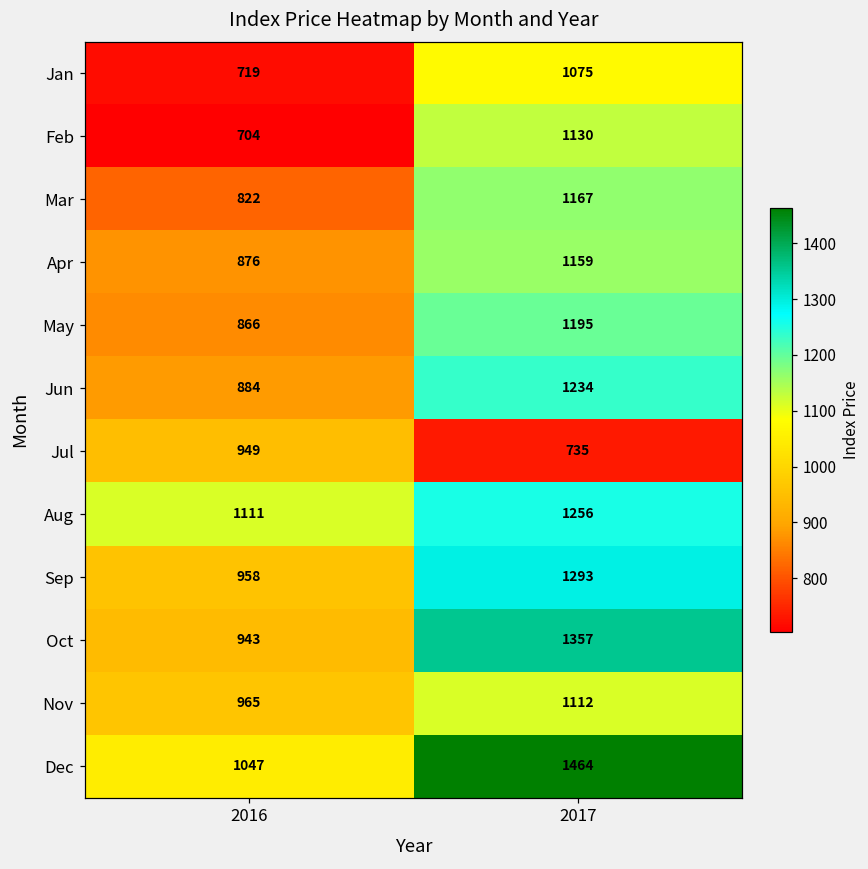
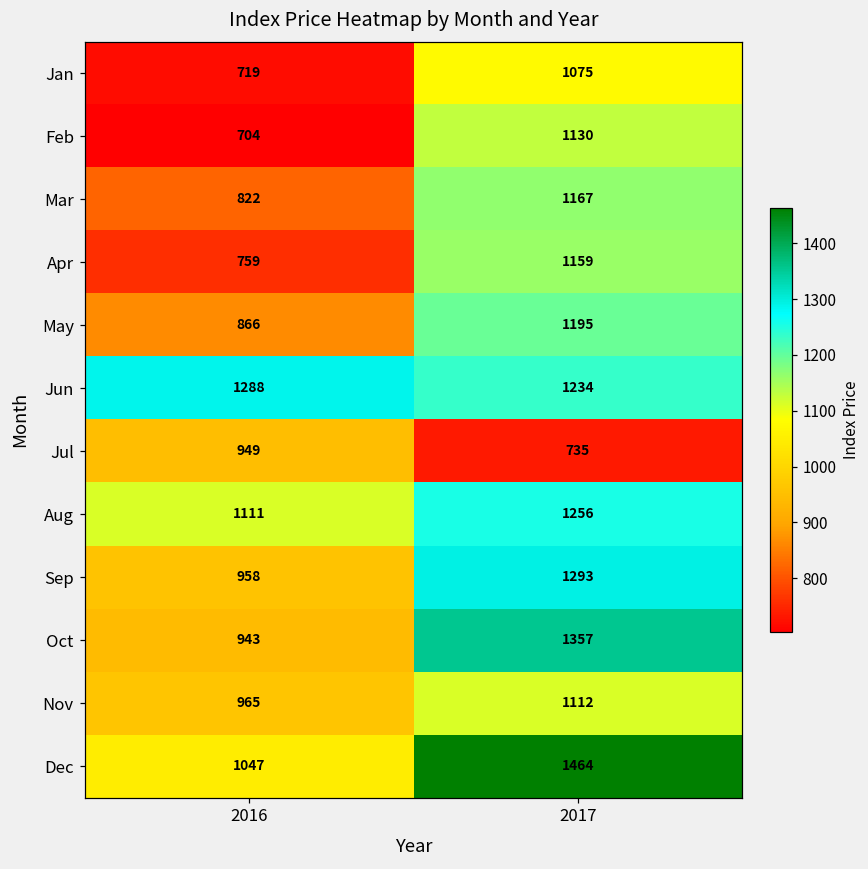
  {
    "Jan": {
      "2016": 719,
      "2017": 1075
    },
    "Feb": {
      "2016": 704,
      "2017": 1130
    },
    "Mar": {
      "2016": 822,
      "2017": 1167
    },
    "Apr": {
-     "2016": 876,
+     "2016": 759,
      "2017": 1159
    },
    "May": {
      "2016": 866,
      "2017": 1195
    },
    "Jun": {
-     "2016": 884,
+     "2016": 1288,
      "2017": 1234
    },
    "Jul": {
      "2016": 949,
      "2017": 735
    },
    "Aug": {
      "2016": 1111,
      "2017": 1256
    },
    "Sep": {
      "2016": 958,
      "2017": 1293
    },
    "Oct": {
      "2016": 943,
      "2017": 1357
    },
    "Nov": {
      "2016": 965,
      "2017": 1112
    },
    "Dec": {
      "2016": 1047,
      "2017": 1464
    }
  }
